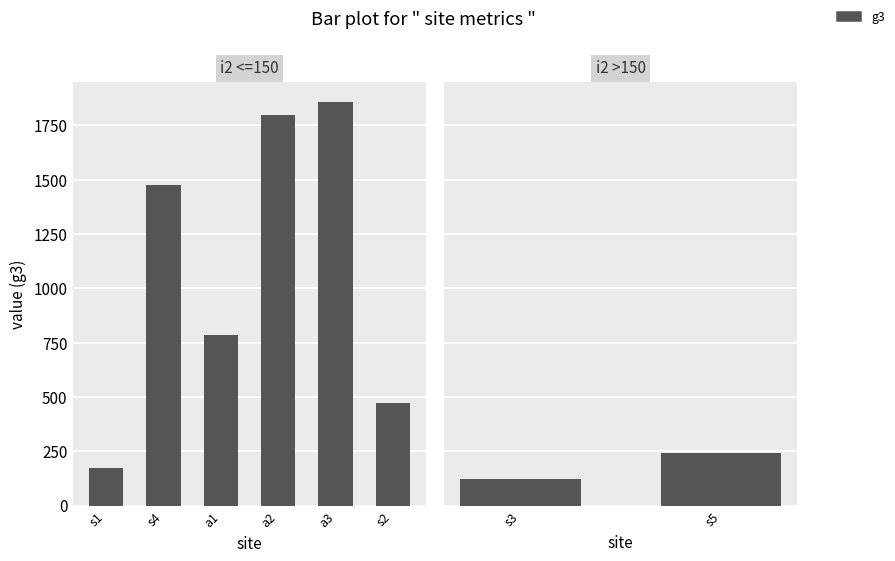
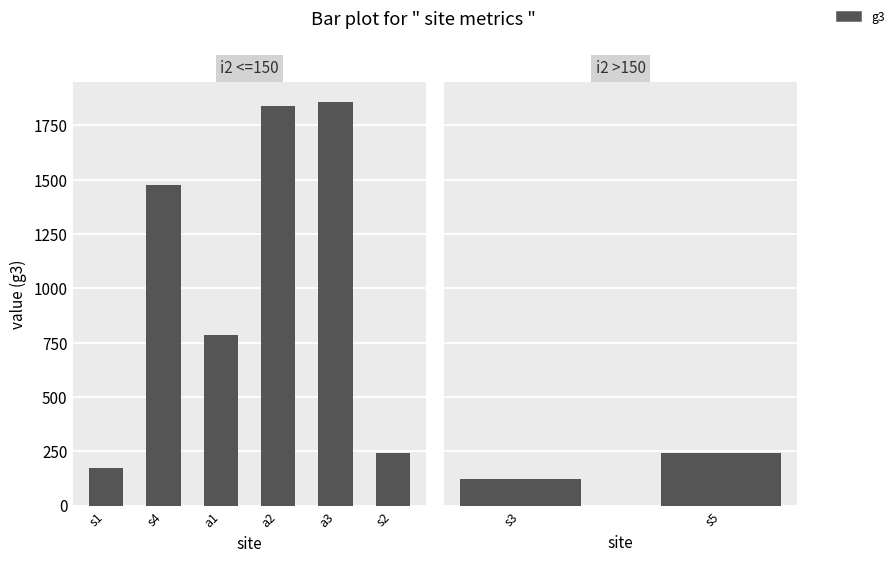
  {
    "i2 <=150": {
      "s1": 170,
      "s4": 1480,
      "a1": 780,
-     "a2": 1800,
+     "a2": 1840,
      "a3": 1860,
-     "s2": 470
+     "s2": 240
    }
  }
